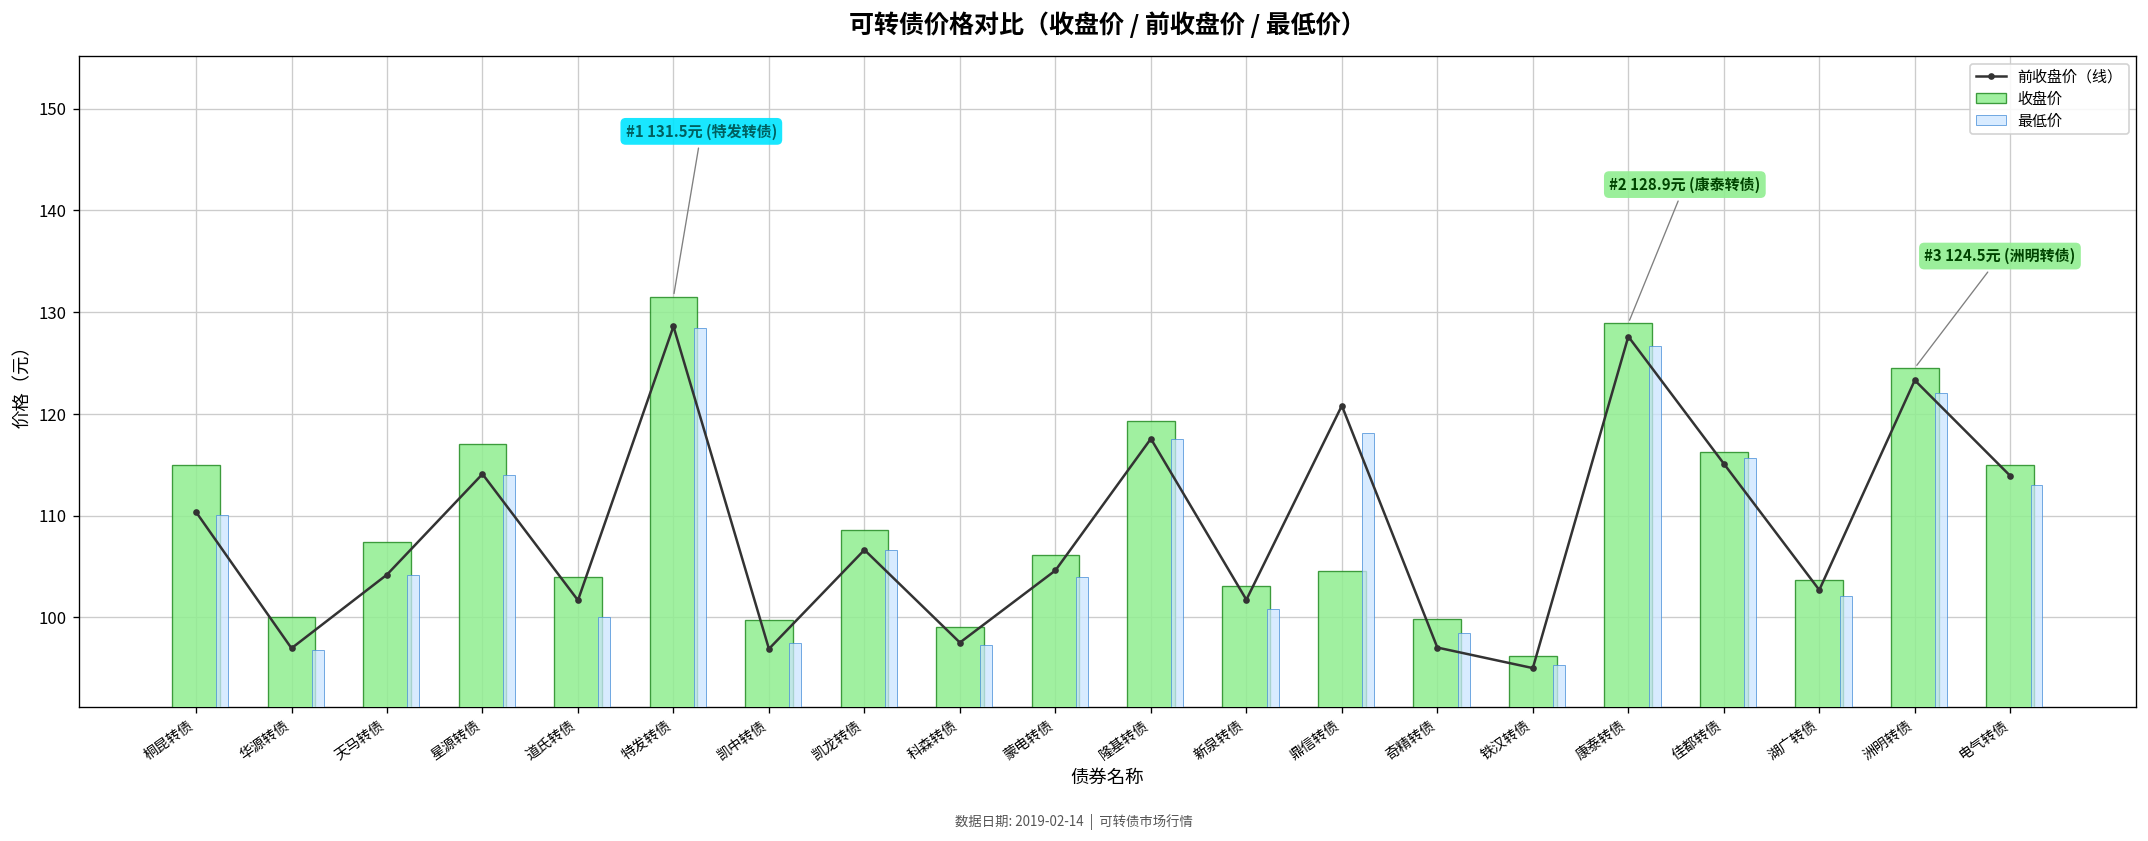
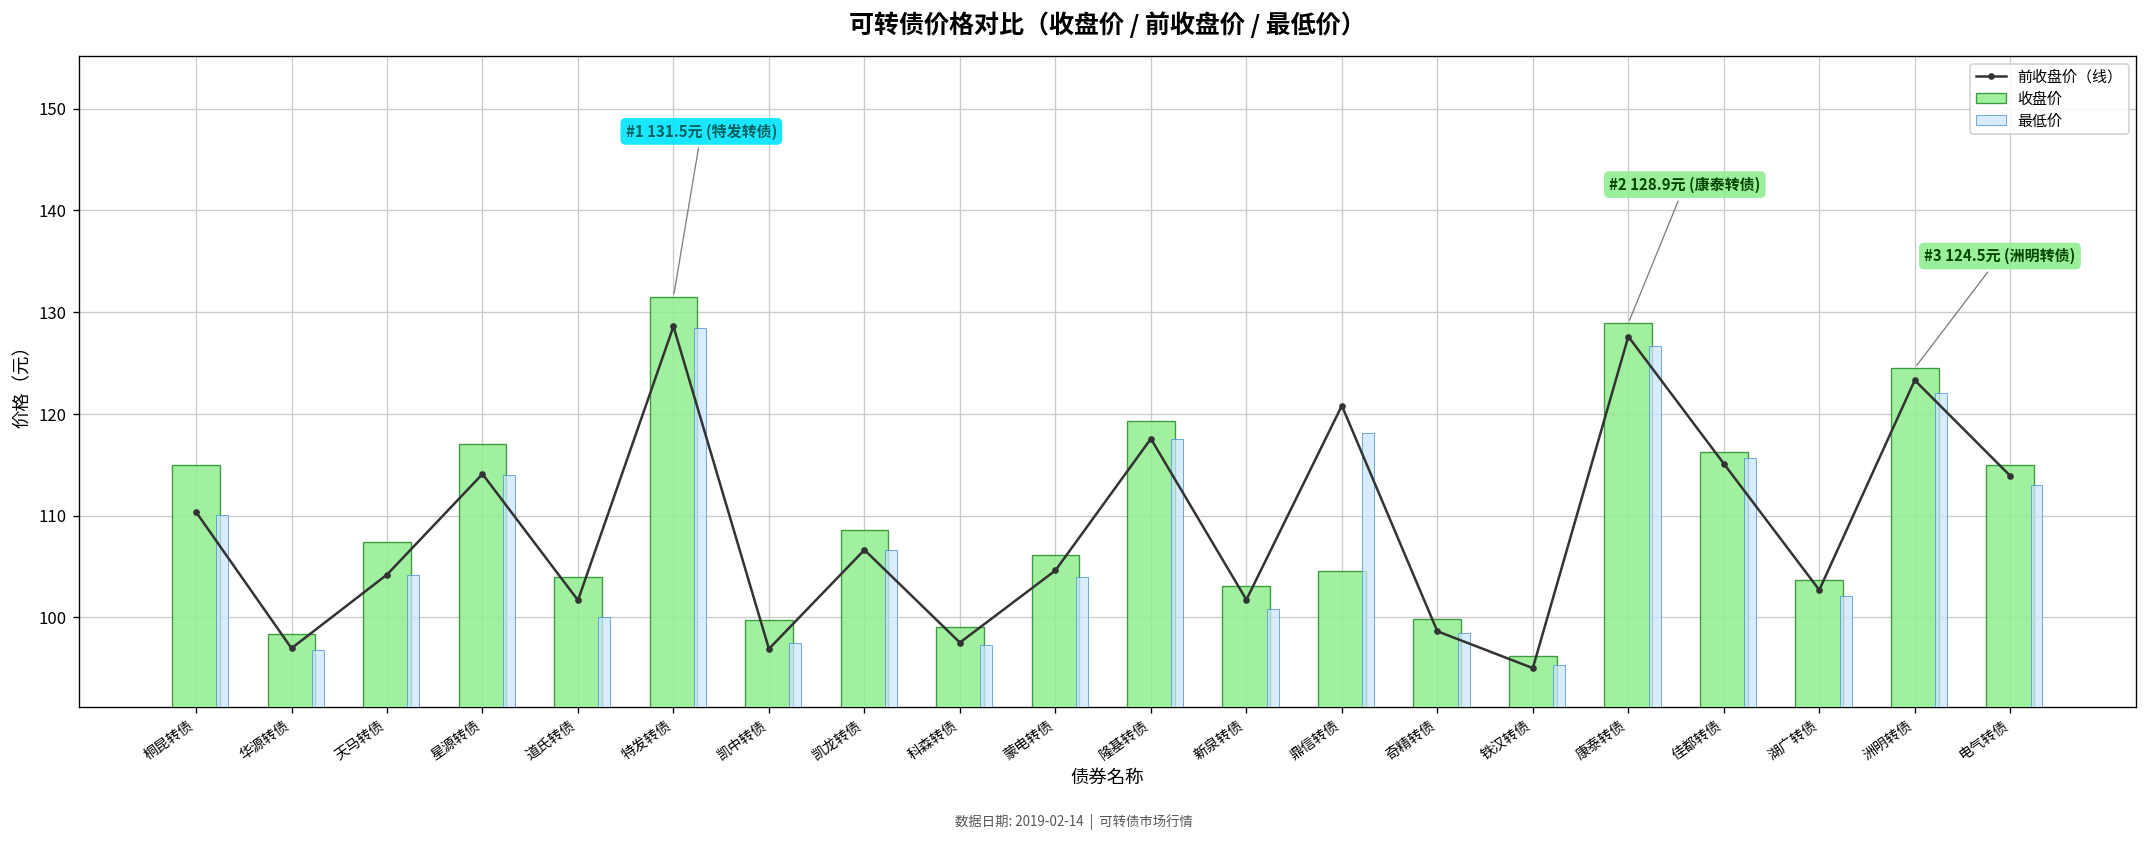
  {
    "收盘价": {
      "桐昆转债": 115,
-     "华源转债": 100,
+     "华源转债": 98,
      "天马转债": 107,
      "星源转债": 117,
      "道氏转债": 104,
      "凯中转债": 100,
      "凯龙转债": 109,
      "科森转债": 99,
      "蒙电转债": 106,
      "隆基转债": 119,
      "新泉转债": 103,
      "鼎信转债": 105,
      "奇精转债": 100,
      "铁汉转债": 96,
      "佳都转债": 116,
      "湖广转债": 104,
      "电气转债": 115
    },
    "前收盘价（线）": {
      "桐昆转债": 110,
      "华源转债": 97,
      "天马转债": 104,
      "星源转债": 114,
      "道氏转债": 102,
      "特发转债": 129,
      "凯中转债": 97,
      "凯龙转债": 107,
      "科森转债": 98,
      "蒙电转债": 105,
      "隆基转债": 118,
      "新泉转债": 102,
      "鼎信转债": 121,
-     "奇精转债": 97,
+     "奇精转债": 99,
      "铁汉转债": 95,
      "康泰转债": 128,
      "佳都转债": 115,
      "湖广转债": 103,
      "洲明转债": 123,
      "电气转债": 114
    },
    "最低价": {
      "桐昆转债": 110,
      "华源转债": 97,
      "天马转债": 104,
      "星源转债": 114,
      "道氏转债": 100,
      "特发转债": 128,
      "凯中转债": 98,
      "凯龙转债": 107,
      "科森转债": 97,
      "蒙电转债": 104,
      "隆基转债": 118,
      "新泉转债": 101,
      "鼎信转债": 118,
      "奇精转债": 98,
      "铁汉转债": 95,
      "康泰转债": 127,
      "佳都转债": 116,
      "湖广转债": 102,
      "洲明转债": 122,
      "电气转债": 113
    }
  }
